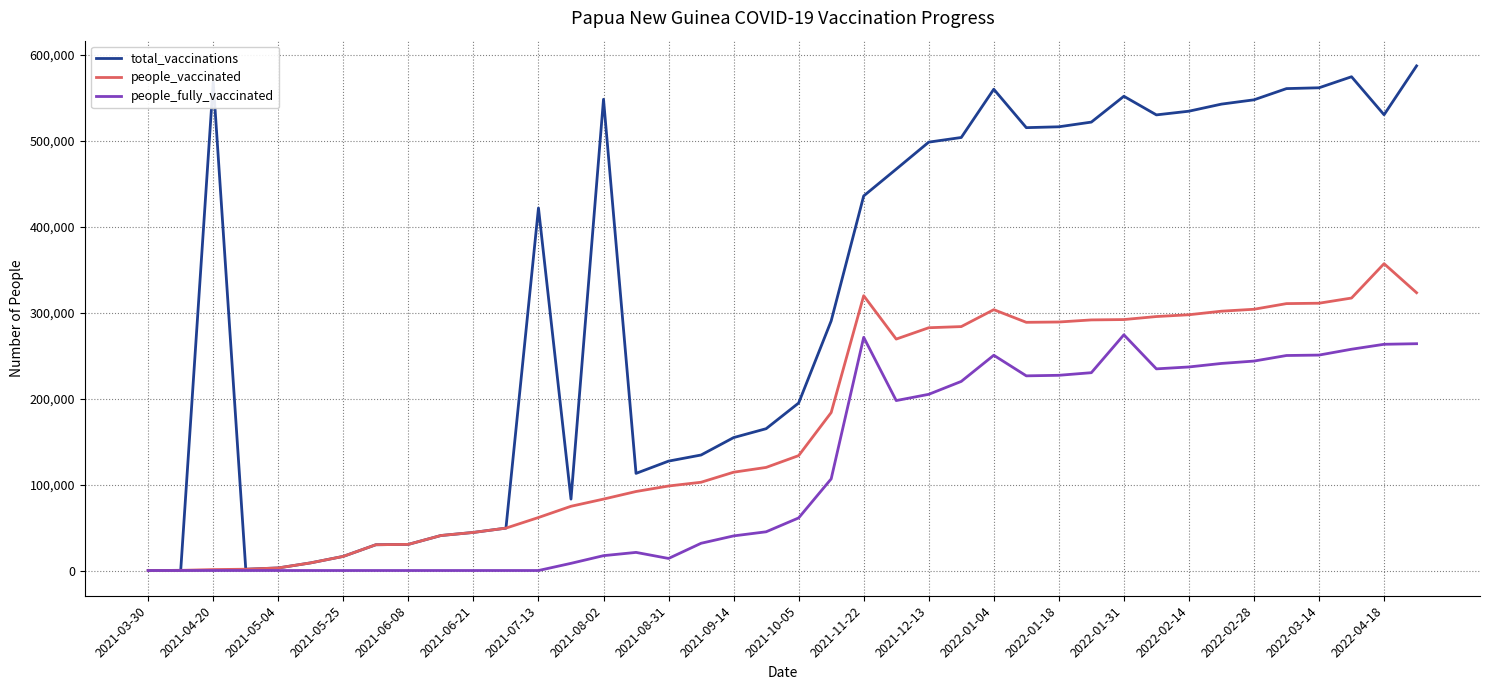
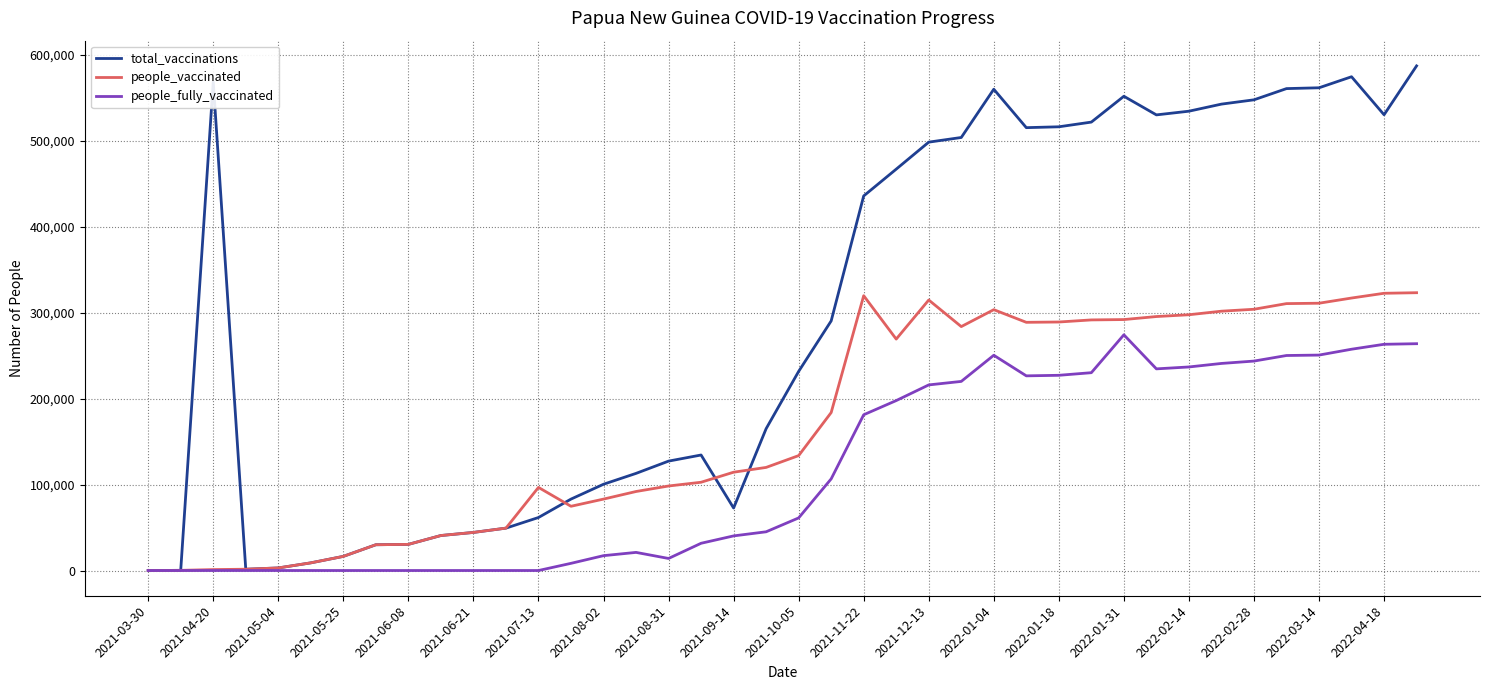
  {
    "total_vaccinations": {
-     "2021-07-13": "420,000",
-     "2021-08-02": "550,000",
+     "2021-07-13": "60,000",
+     "2021-08-02": "100,000",
      "2021-08-31": "130,000",
-     "2021-09-14": "150,000",
-     "2021-10-05": "190,000",
+     "2021-09-14": "70,000",
+     "2021-10-05": "230,000",
      "2021-11-22": "440,000",
      "2021-12-13": "500,000",
      "2022-01-04": "560,000",
      "2022-01-18": "520,000",
      "2022-01-31": "550,000",
      "2022-02-14": "530,000",
      "2022-02-28": "550,000",
      "2022-03-14": "560,000",
      "2022-04-18": "530,000"
    },
    "people_vaccinated": {
-     "2021-07-13": "60,000",
+     "2021-07-13": "100,000",
      "2021-08-02": "80,000",
      "2021-08-31": "100,000",
      "2021-09-14": "110,000",
      "2021-10-05": "130,000",
      "2021-11-22": "320,000",
-     "2021-12-13": "280,000",
+     "2021-12-13": "310,000",
      "2022-01-04": "300,000",
      "2022-01-18": "290,000",
      "2022-01-31": "290,000",
      "2022-02-14": "300,000",
      "2022-02-28": "300,000",
      "2022-03-14": "310,000",
-     "2022-04-18": "360,000"
+     "2022-04-18": "320,000"
    },
    "people_fully_vaccinated": {
      "2021-05-04": "0",
      "2021-05-25": "0",
      "2021-06-08": "0",
      "2021-06-21": "0",
      "2021-07-13": "0",
      "2021-08-02": "20,000",
      "2021-08-31": "10,000",
      "2021-09-14": "40,000",
      "2021-10-05": "60,000",
-     "2021-11-22": "270,000",
-     "2021-12-13": "210,000",
+     "2021-11-22": "180,000",
+     "2021-12-13": "220,000",
      "2022-01-04": "250,000",
      "2022-01-18": "230,000",
      "2022-01-31": "270,000",
      "2022-02-14": "240,000",
      "2022-02-28": "240,000",
      "2022-03-14": "250,000",
      "2022-04-18": "260,000"
    }
  }
